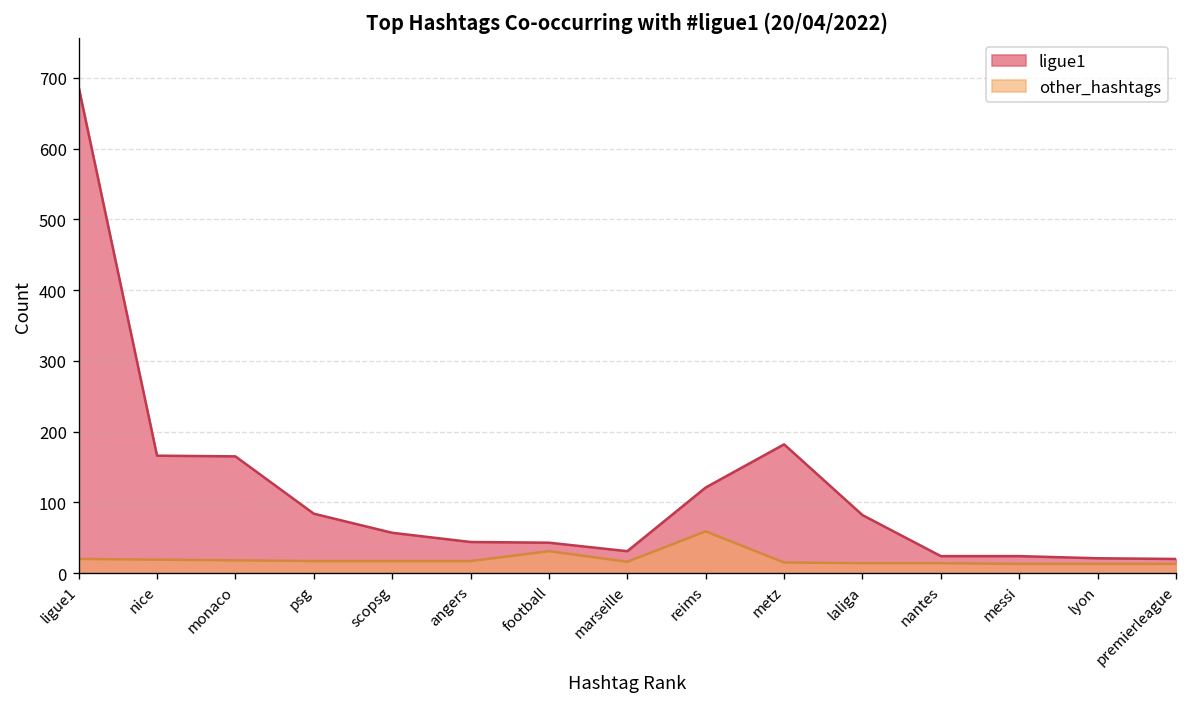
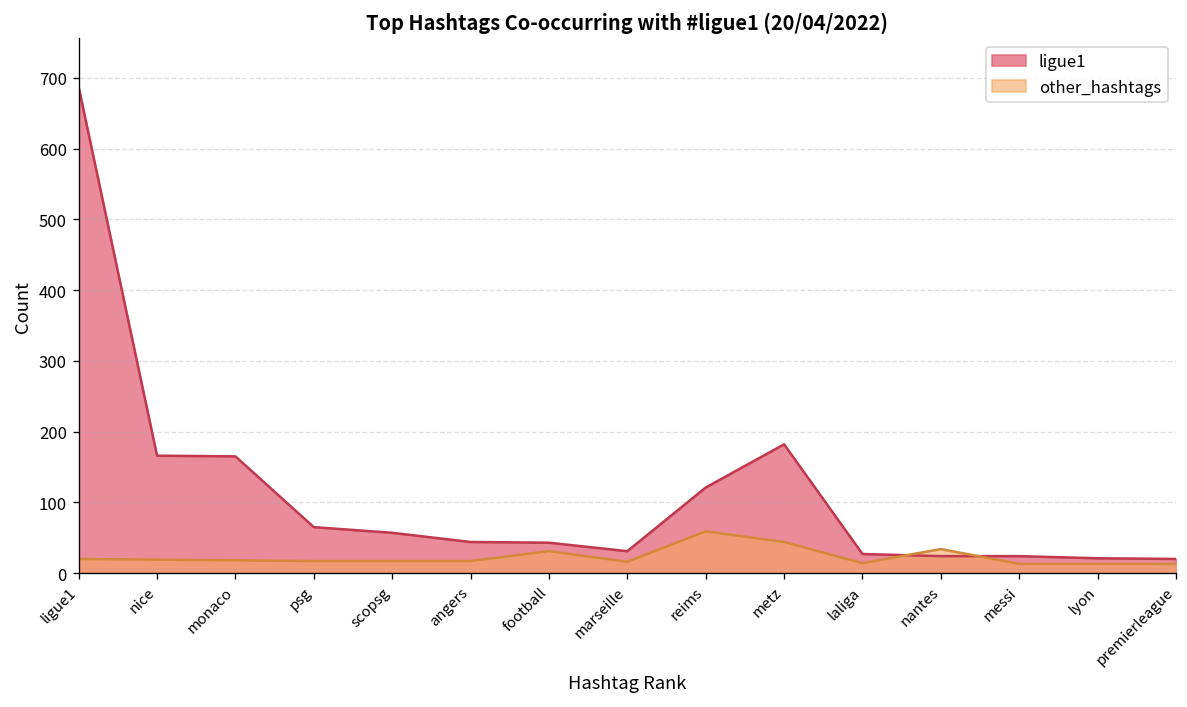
  {
    "ligue1": {
      "ligue1": 690,
      "nice": 170,
      "monaco": 170,
-     "psg": 80,
+     "psg": 70,
      "scopsg": 60,
      "angers": 40,
      "football": 40,
      "marseille": 30,
      "reims": 120,
      "metz": 180,
-     "laliga": 80,
+     "laliga": 30,
      "nantes": 20,
      "messi": 20,
      "lyon": 20,
      "premierleague": 20
    },
    "other_hashtags": {
      "ligue1": 20,
      "nice": 20,
      "monaco": 20,
      "psg": 20,
      "scopsg": 20,
      "angers": 20,
      "football": 30,
      "marseille": 20,
      "reims": 60,
-     "metz": 20,
+     "metz": 40,
      "laliga": 10,
-     "nantes": 10,
+     "nantes": 30,
      "messi": 10,
      "lyon": 10,
      "premierleague": 10
    }
  }
